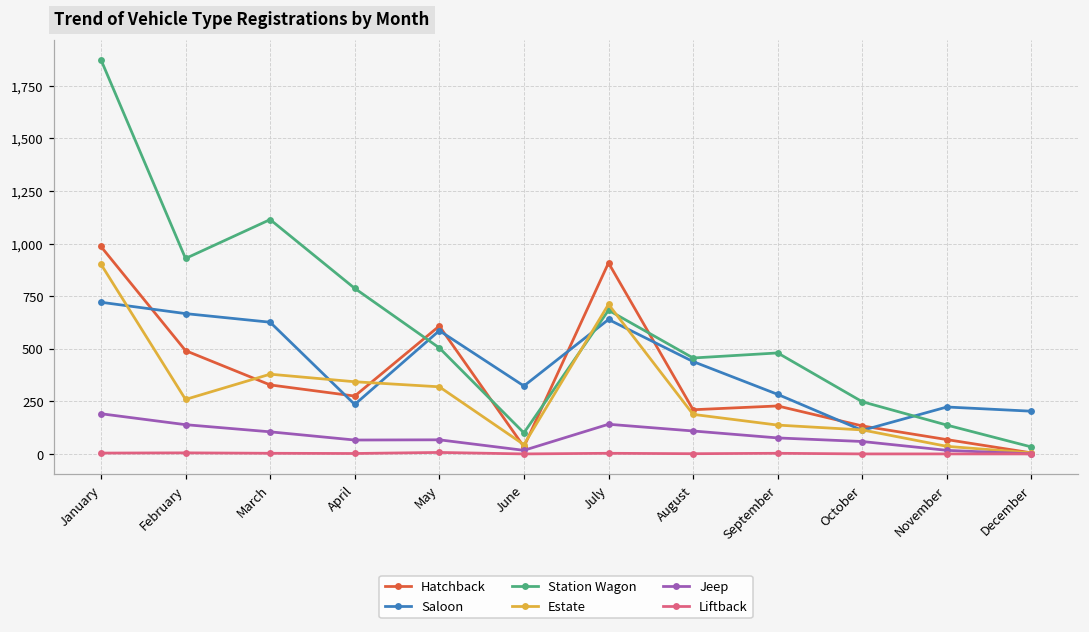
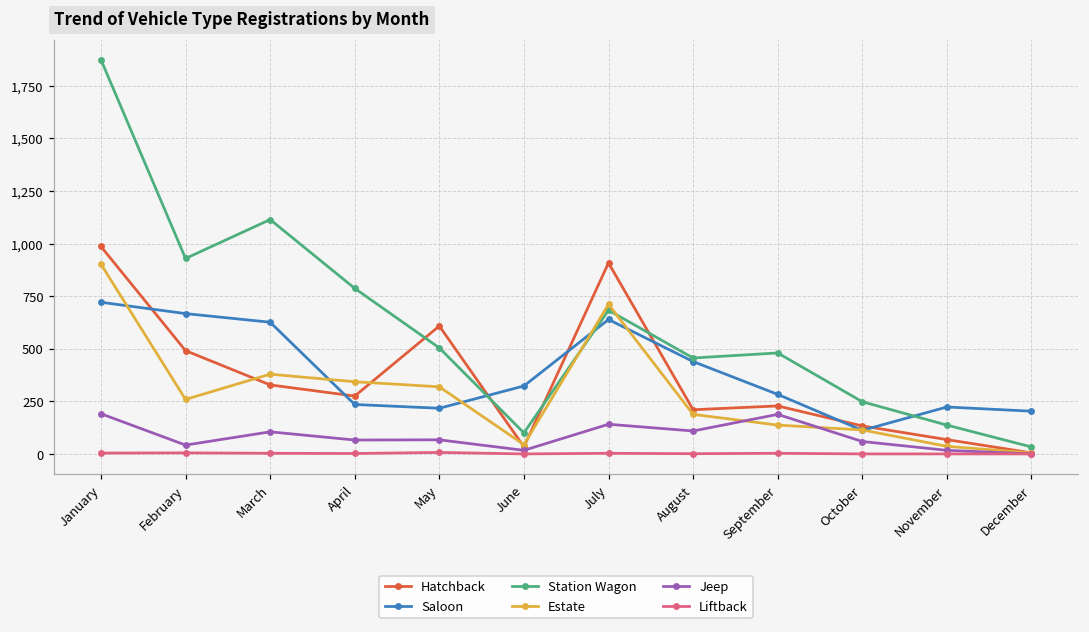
  {
    "Hatchback": {
      "January": "990",
      "February": "490",
      "March": "330",
      "April": "280",
      "May": "610",
      "July": "910",
      "August": "210",
      "September": "230",
      "October": "130",
      "November": "70"
    },
    "Saloon": {
      "January": "720",
      "February": "670",
      "March": "630",
      "April": "240",
-     "May": "590",
+     "May": "220",
      "June": "320",
      "July": "640",
      "August": "440",
      "September": "280",
      "November": "220",
      "December": "200"
    },
    "Station Wagon": {
      "January": "1,870",
      "February": "930",
      "March": "1,110",
      "April": "790",
      "May": "500",
      "June": "100",
      "July": "680",
      "August": "460",
      "September": "480",
      "October": "250",
      "November": "140",
      "December": "30"
    },
    "Estate": {
      "January": "900",
      "February": "260",
      "March": "380",
      "April": "340",
      "May": "320",
      "July": "710",
      "August": "190",
      "September": "140",
      "November": "40"
    },
    "Jeep": {
      "January": "190",
-     "February": "140",
+     "February": "40",
      "March": "110",
      "April": "70",
      "May": "70",
      "June": "20",
      "July": "140",
      "August": "110",
-     "September": "80",
+     "September": "190",
      "October": "60",
      "November": "20"
    },
    "Liftback": {
      "January": "0",
      "February": "10",
      "March": "0",
      "April": "0",
      "May": "10",
      "June": "0",
      "July": "0",
      "August": "0",
      "September": "0",
      "October": "0",
      "November": "0"
    }
  }
